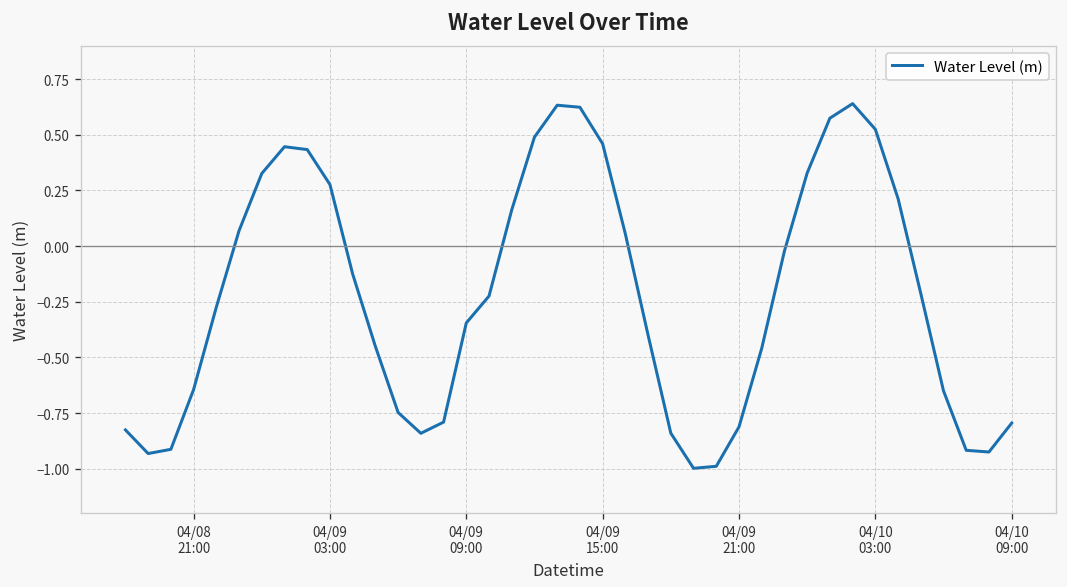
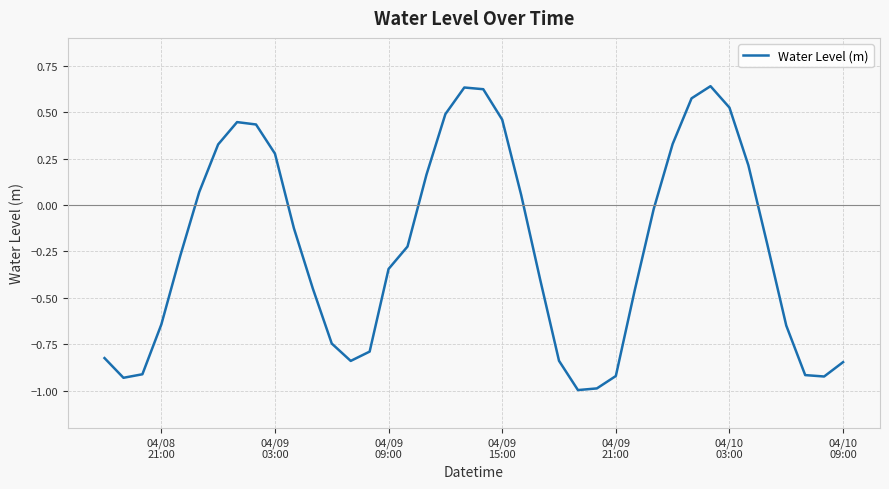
  {
    "04/08 21:00": -0.64,
    "04/09 03:00": 0.28,
    "04/09 09:00": -0.35,
    "04/09 15:00": 0.46,
-   "04/09 21:00": -0.81,
+   "04/09 21:00": -0.92,
    "04/10 03:00": 0.52,
-   "04/10 09:00": -0.79
+   "04/10 09:00": -0.85
  }
